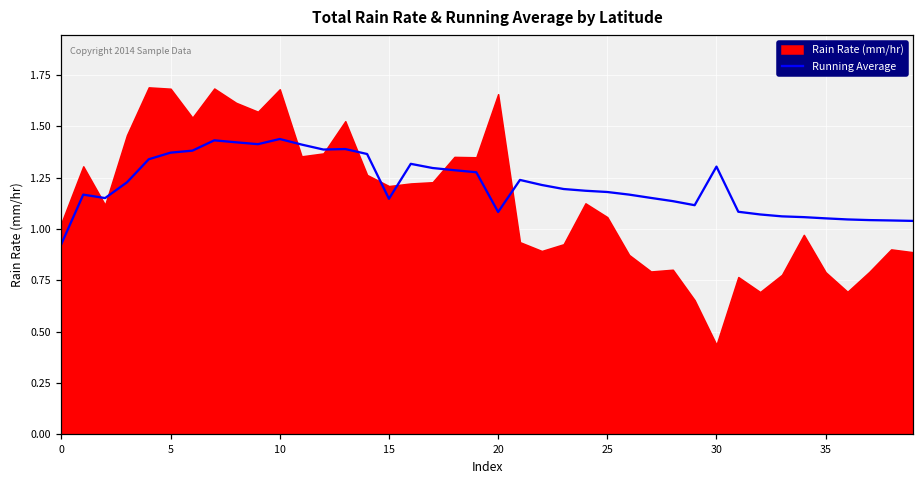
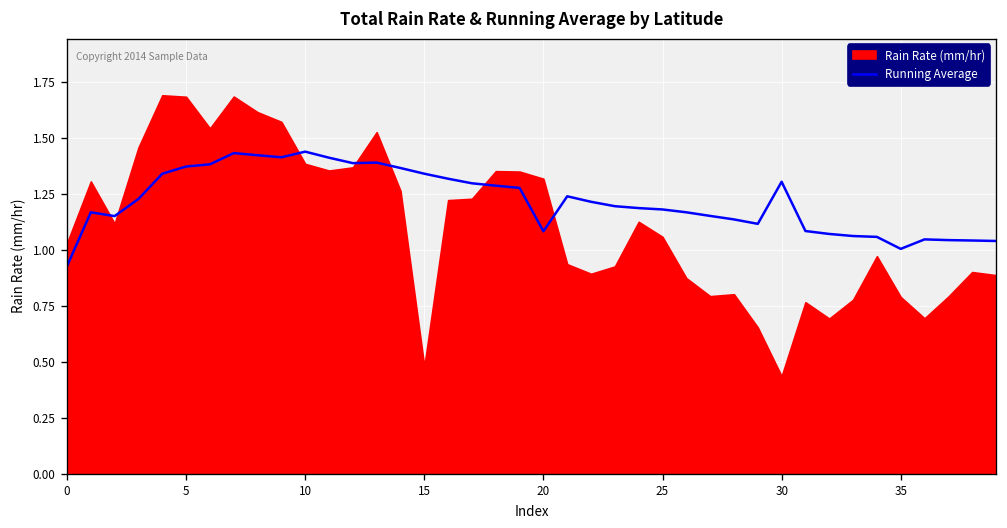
  {
    "Running Average": {
      "0": 0.93,
      "5": 1.37,
      "10": 1.44,
-     "15": 1.15,
+     "15": 1.34,
      "20": 1.08,
      "25": 1.18,
      "30": 1.30,
-     "35": 1.05
+     "35": 1.00
    },
    "Rain Rate (mm/hr)": {
      "0": 1.03,
      "5": 1.68,
-     "10": 1.68,
-     "15": 1.21,
-     "20": 1.66,
+     "10": 1.38,
+     "15": 0.48,
+     "20": 1.32,
      "25": 1.06,
      "30": 0.44,
      "35": 0.79
    }
  }
